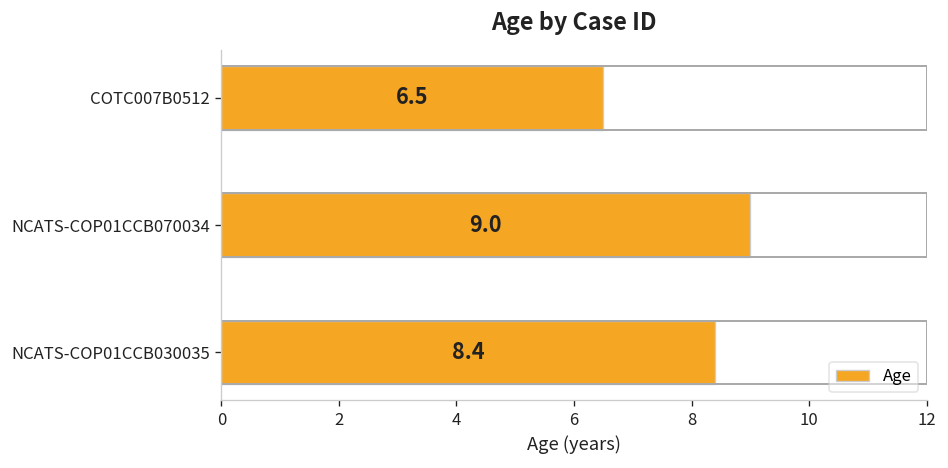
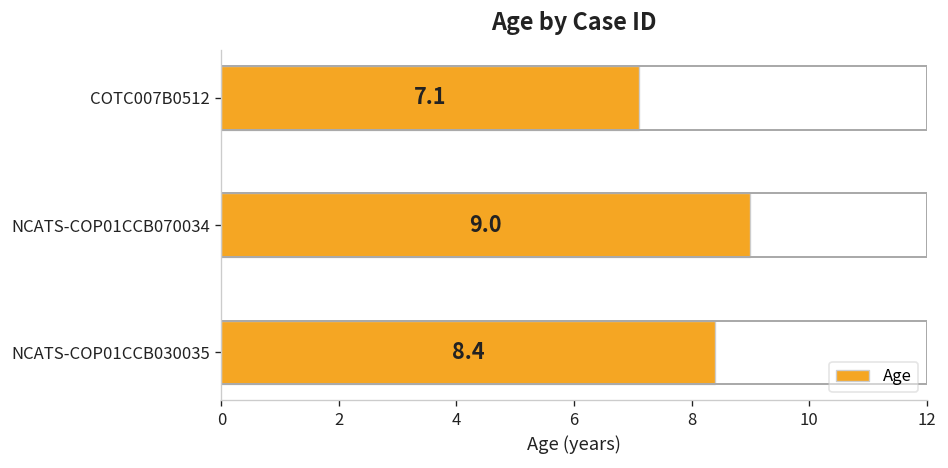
  {
-   "COTC007B0512": 6.5,
+   "COTC007B0512": 7.1,
    "NCATS-COP01CCB070034": 9.0,
    "NCATS-COP01CCB030035": 8.4
  }
